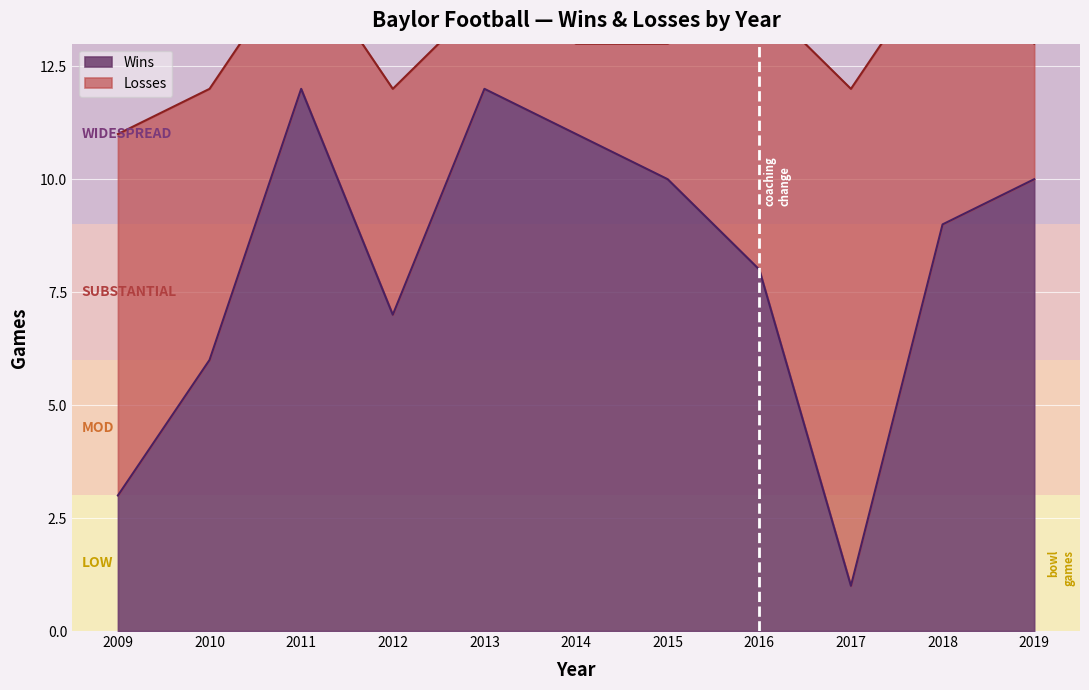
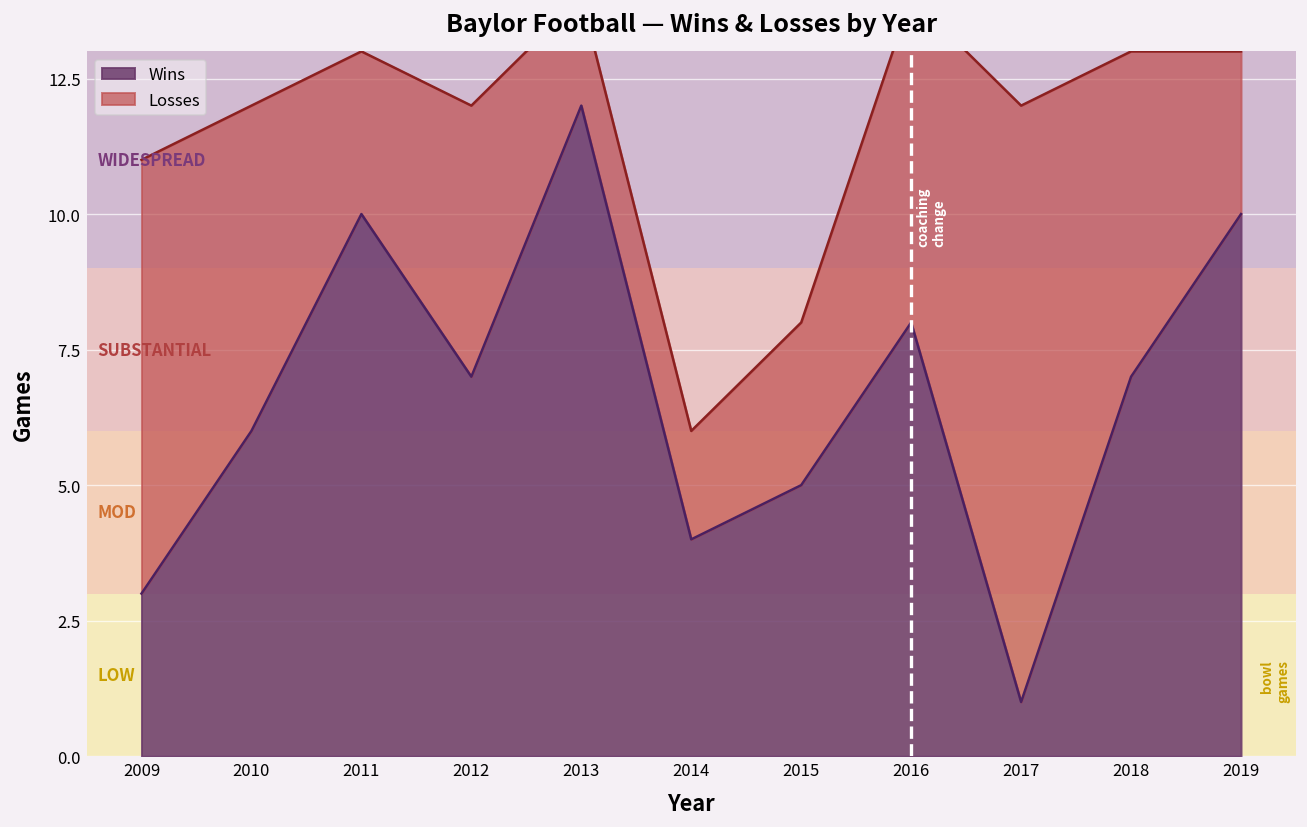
  {
    "Wins": {
      "2009": 3,
      "2010": 6,
-     "2011": 12,
+     "2011": 10,
      "2012": 7,
      "2013": 12,
-     "2014": 11,
-     "2015": 10,
+     "2014": 4,
+     "2015": 5,
      "2016": 8,
      "2017": 1,
-     "2018": 9,
+     "2018": 7,
      "2019": 10
    },
    "Losses": {
      "2009": 8,
      "2010": 6,
      "2012": 5,
      "2014": 2,
      "2015": 3,
      "2017": 11,
      "2019": 3
    }
  }
